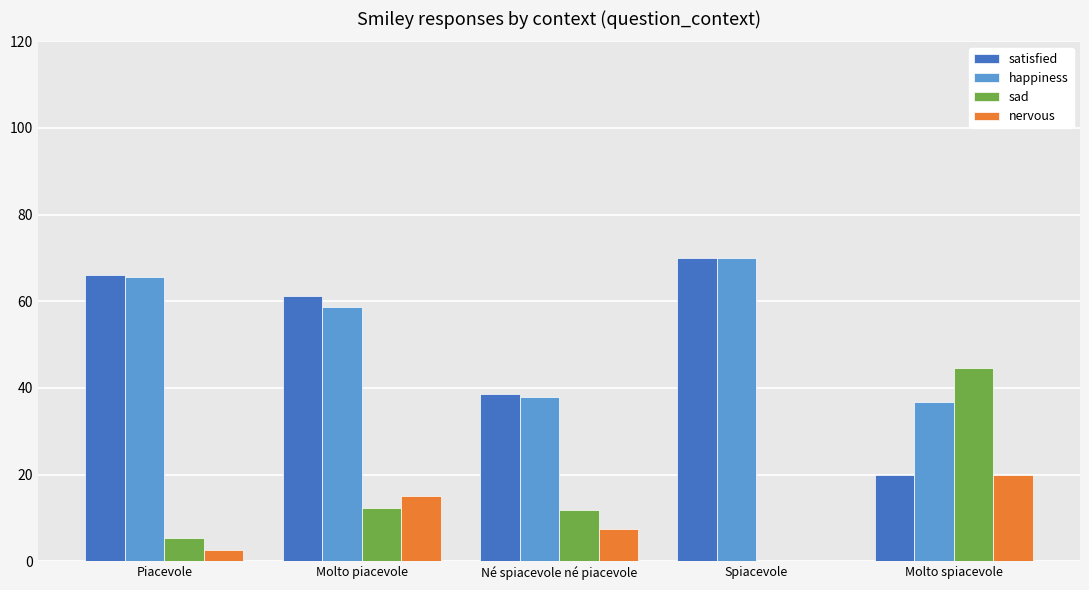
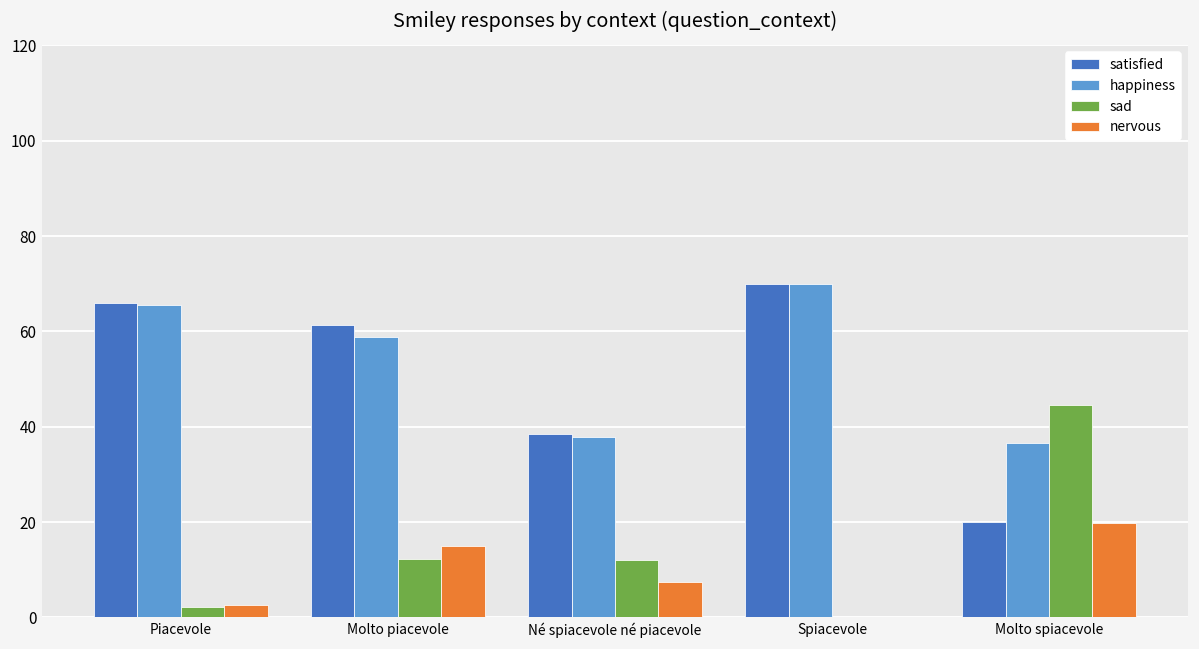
  {
    "sad": {
-     "Piacevole": 5,
+     "Piacevole": 2,
      "Molto piacevole": 12,
      "Né spiacevole né piacevole": 12,
      "Spiacevole": 0,
      "Molto spiacevole": 45
    },
    "nervous": {
      "Piacevole": 3,
      "Molto piacevole": 15,
      "Né spiacevole né piacevole": 7,
      "Spiacevole": 0,
      "Molto spiacevole": 20
    }
  }
